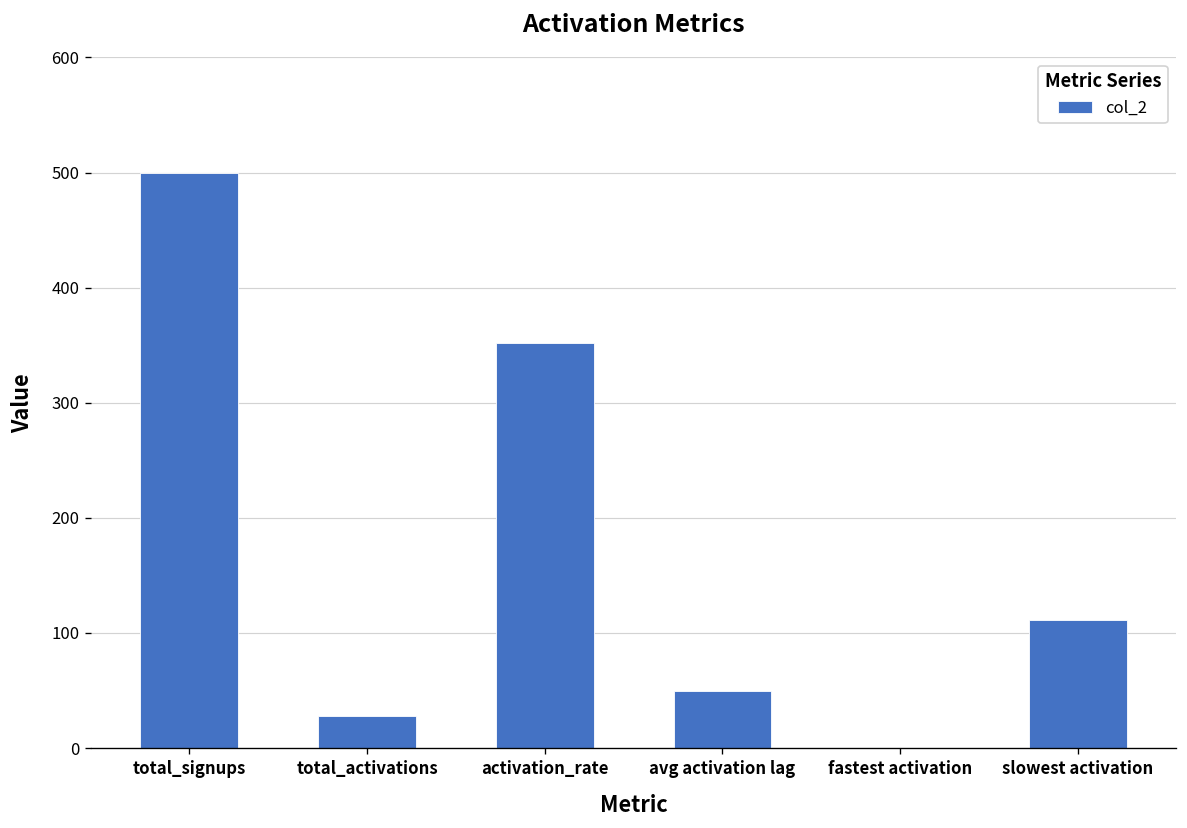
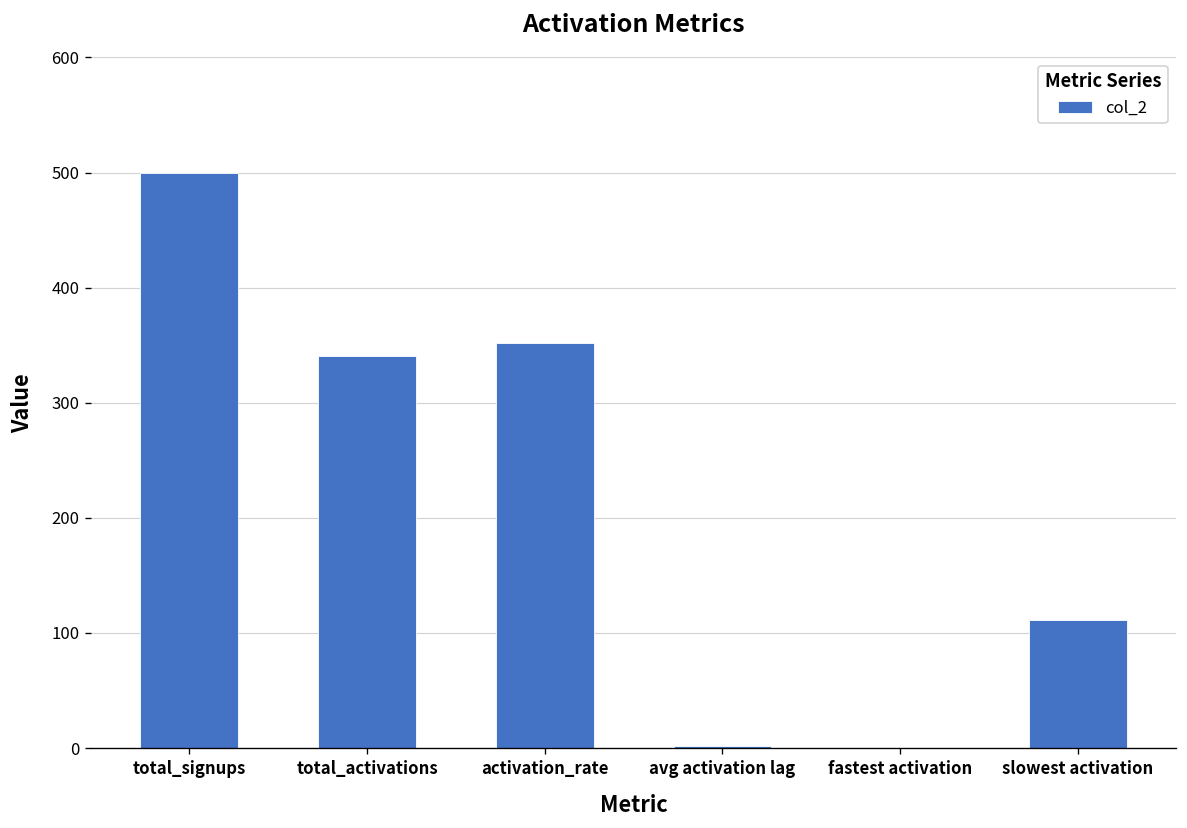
  {
    "total_signups": 500,
-   "total_activations": 30,
+   "total_activations": 340,
    "activation_rate": 350,
-   "avg activation lag": 50,
+   "avg activation lag": 0,
    "fastest activation": 0,
    "slowest activation": 110
  }
